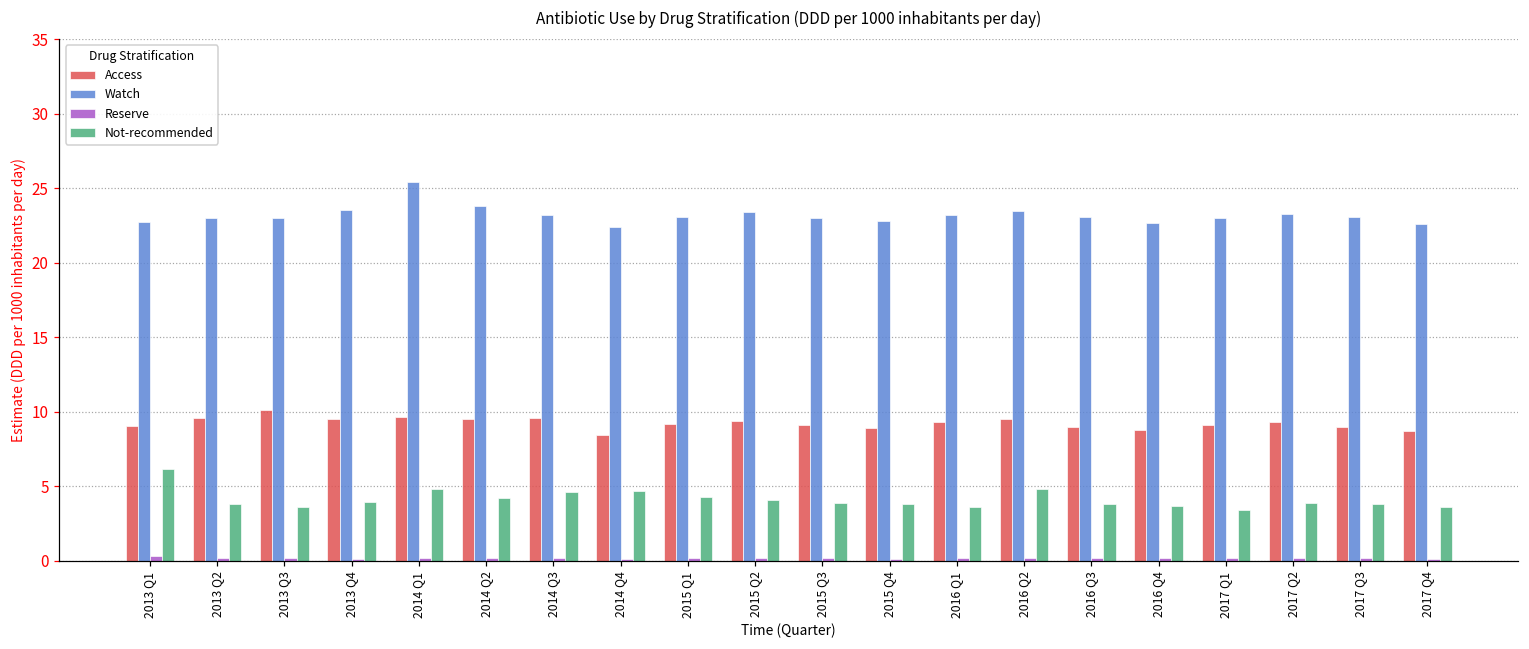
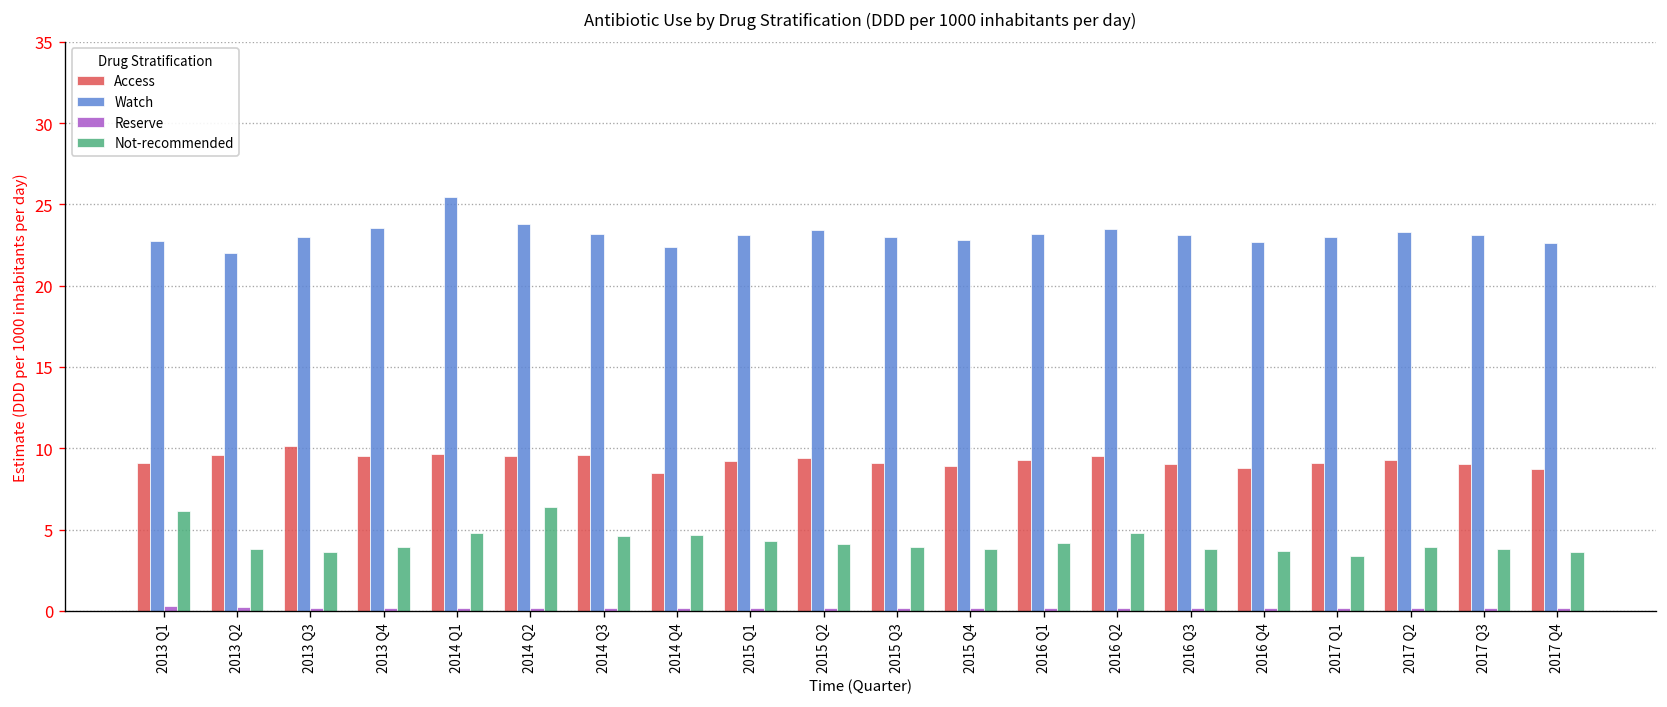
  {
    "Access": {
      "2013 Q1": 9.1,
      "2013 Q2": 9.6,
      "2013 Q3": 10.1,
      "2013 Q4": 9.5,
      "2014 Q1": 9.6,
      "2014 Q2": 9.5,
      "2014 Q3": 9.6,
      "2014 Q4": 8.4,
      "2015 Q1": 9.2,
      "2015 Q2": 9.4,
      "2015 Q3": 9.1,
      "2015 Q4": 8.9,
      "2016 Q1": 9.3,
      "2016 Q2": 9.5,
      "2016 Q3": 9.0,
      "2016 Q4": 8.8,
      "2017 Q1": 9.1,
      "2017 Q2": 9.3,
      "2017 Q3": 9.0,
      "2017 Q4": 8.7
    },
    "Watch": {
      "2013 Q1": 22.7,
-     "2013 Q2": 23.0,
+     "2013 Q2": 22.0,
      "2013 Q3": 23.0,
      "2013 Q4": 23.6,
      "2014 Q1": 25.4,
      "2014 Q2": 23.8,
      "2014 Q3": 23.2,
      "2014 Q4": 22.4,
      "2015 Q1": 23.1,
      "2015 Q2": 23.4,
      "2015 Q3": 23.0,
      "2015 Q4": 22.8,
      "2016 Q1": 23.2,
      "2016 Q2": 23.5,
      "2016 Q3": 23.1,
      "2016 Q4": 22.7,
      "2017 Q1": 23.0,
      "2017 Q2": 23.3,
      "2017 Q3": 23.1,
      "2017 Q4": 22.6
    },
    "Reserve": {
      "2013 Q1": 0.3,
      "2013 Q2": 0.2,
      "2013 Q3": 0.2,
      "2014 Q2": 0.2,
      "2014 Q3": 0.2,
      "2016 Q1": 0.2
    },
    "Not-recommended": {
      "2013 Q1": 6.1,
      "2013 Q2": 3.8,
      "2013 Q3": 3.6,
      "2013 Q4": 3.9,
      "2014 Q1": 4.8,
-     "2014 Q2": 4.2,
+     "2014 Q2": 6.4,
      "2014 Q3": 4.6,
      "2014 Q4": 4.7,
      "2015 Q1": 4.3,
      "2015 Q2": 4.1,
      "2015 Q3": 3.9,
      "2015 Q4": 3.8,
-     "2016 Q1": 3.6,
+     "2016 Q1": 4.2,
      "2016 Q2": 4.8,
      "2016 Q3": 3.8,
      "2016 Q4": 3.7,
      "2017 Q1": 3.4,
      "2017 Q2": 3.9,
      "2017 Q3": 3.8,
      "2017 Q4": 3.6
    }
  }
